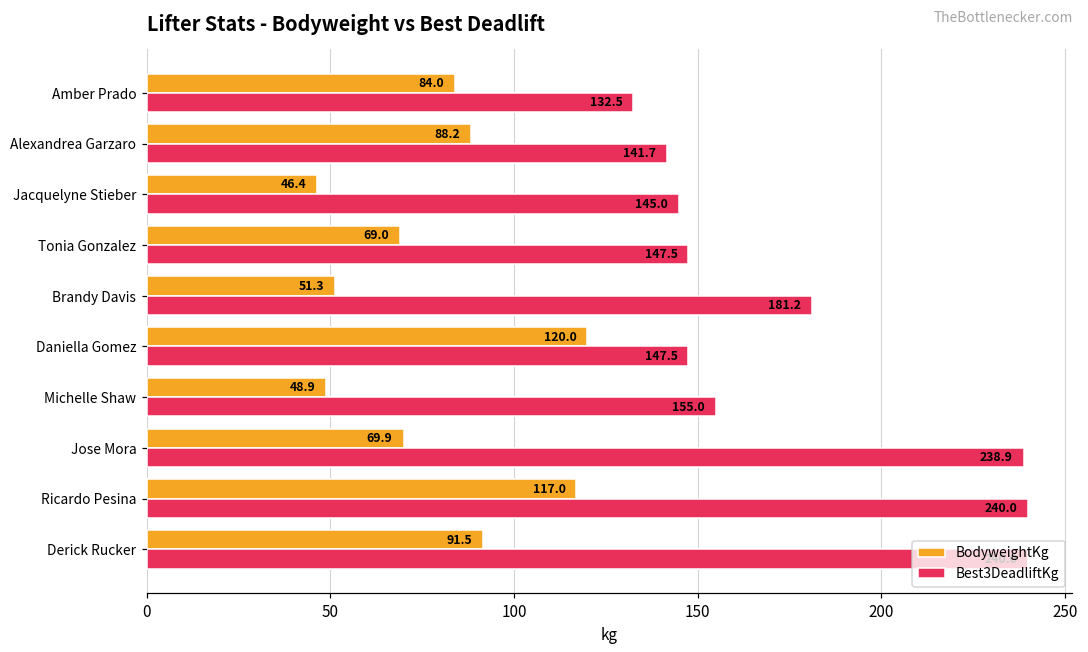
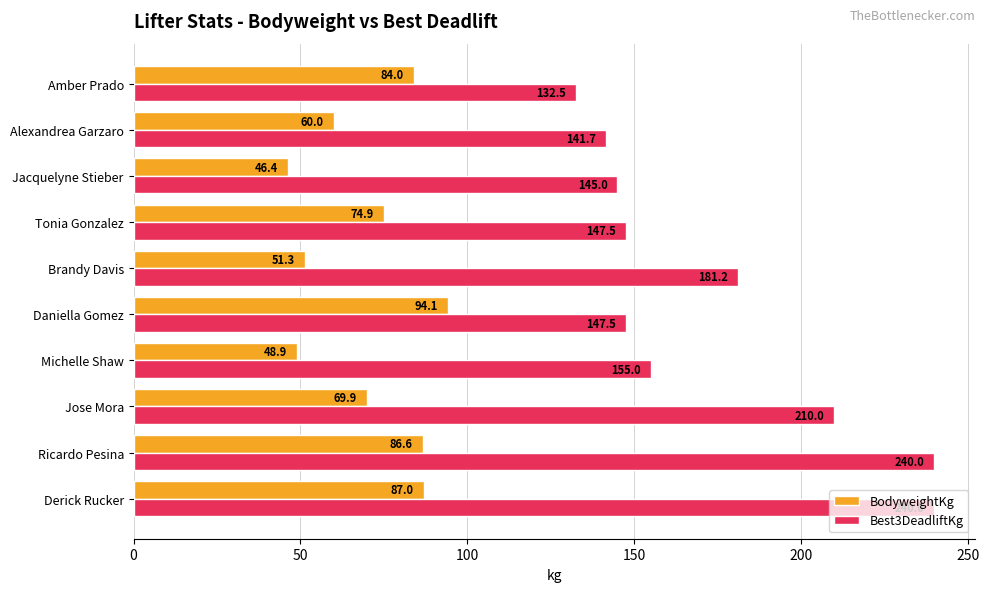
  {
    "BodyweightKg": {
      "Amber Prado": 84.0,
-     "Alexandrea Garzaro": 88.2,
+     "Alexandrea Garzaro": 60.0,
      "Jacquelyne Stieber": 46.4,
-     "Tonia Gonzalez": 69.0,
+     "Tonia Gonzalez": 74.9,
      "Brandy Davis": 51.3,
-     "Daniella Gomez": 120.0,
+     "Daniella Gomez": 94.1,
      "Michelle Shaw": 48.9,
      "Jose Mora": 69.9,
-     "Ricardo Pesina": 117.0,
-     "Derick Rucker": 91.5
+     "Ricardo Pesina": 86.6,
+     "Derick Rucker": 87.0
    },
    "Best3DeadliftKg": {
      "Amber Prado": 132.5,
      "Alexandrea Garzaro": 141.7,
      "Jacquelyne Stieber": 145.0,
      "Tonia Gonzalez": 147.5,
      "Brandy Davis": 181.2,
      "Daniella Gomez": 147.5,
      "Michelle Shaw": 155.0,
-     "Jose Mora": 238.9,
+     "Jose Mora": 210.0,
      "Ricardo Pesina": 240.0
    }
  }
